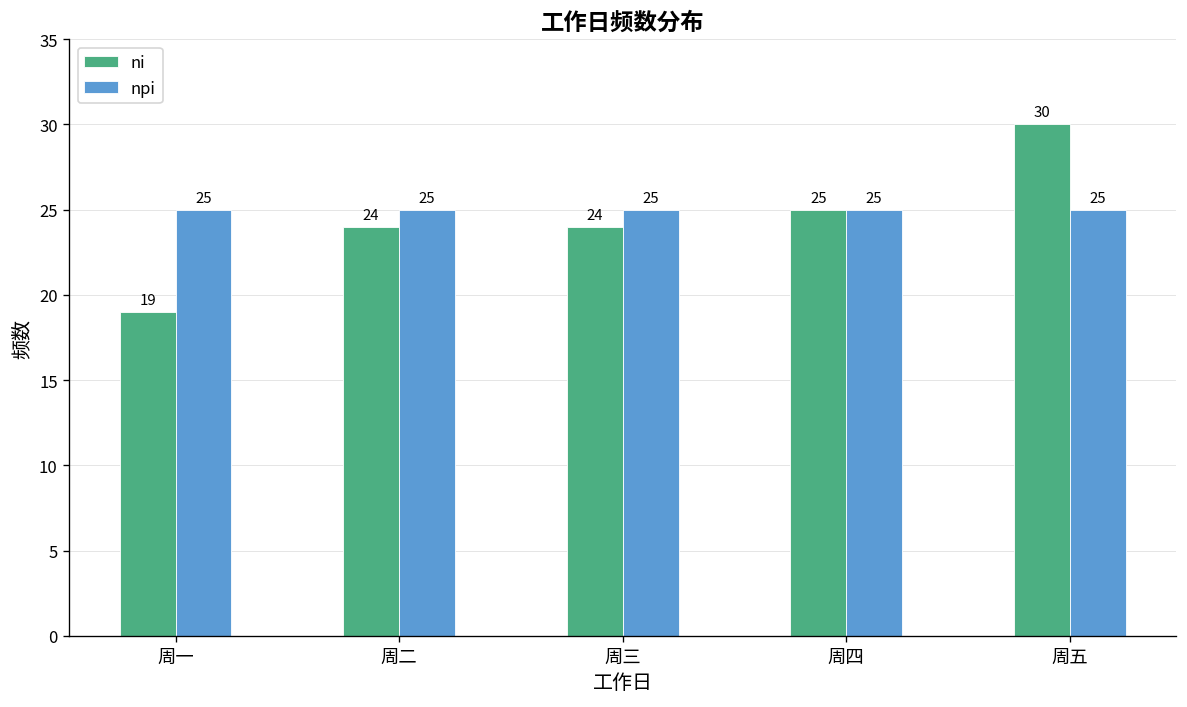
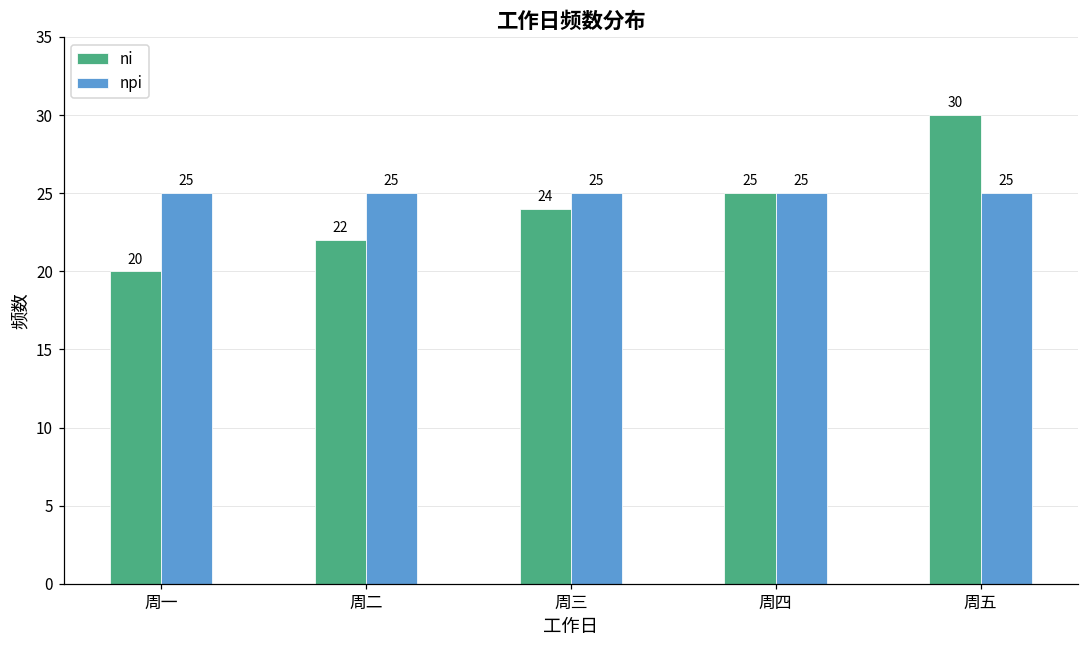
  {
    "ni": {
-     "周一": 19,
-     "周二": 24,
+     "周一": 20,
+     "周二": 22,
      "周三": 24,
      "周四": 25,
      "周五": 30
    },
    "npi": {
      "周一": 25,
      "周二": 25,
      "周三": 25,
      "周四": 25,
      "周五": 25
    }
  }
